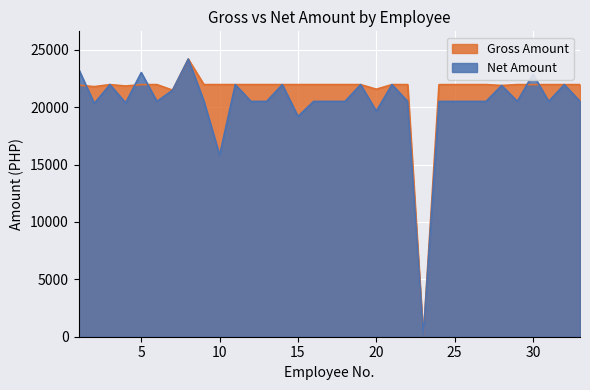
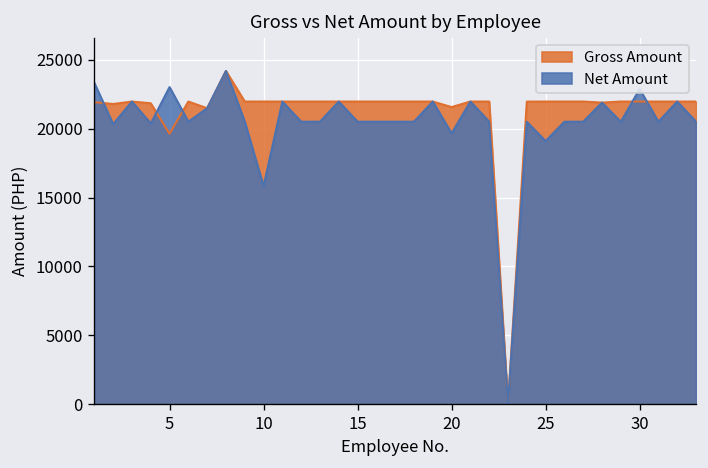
  {
    "Gross Amount": {
-     "5": 22000,
+     "5": 19600,
      "10": 22000,
      "15": 22000,
      "20": 21600,
      "25": 22000,
      "30": 22000
    },
    "Net Amount": {
      "5": 23000,
      "10": 15800,
-     "15": 19200,
+     "15": 20500,
      "20": 19700,
-     "25": 20500
+     "25": 19100
    }
  }
